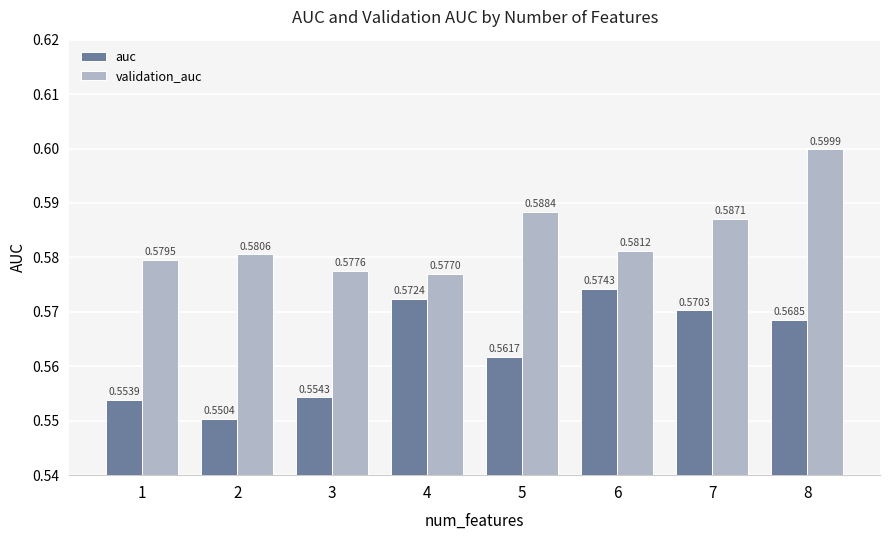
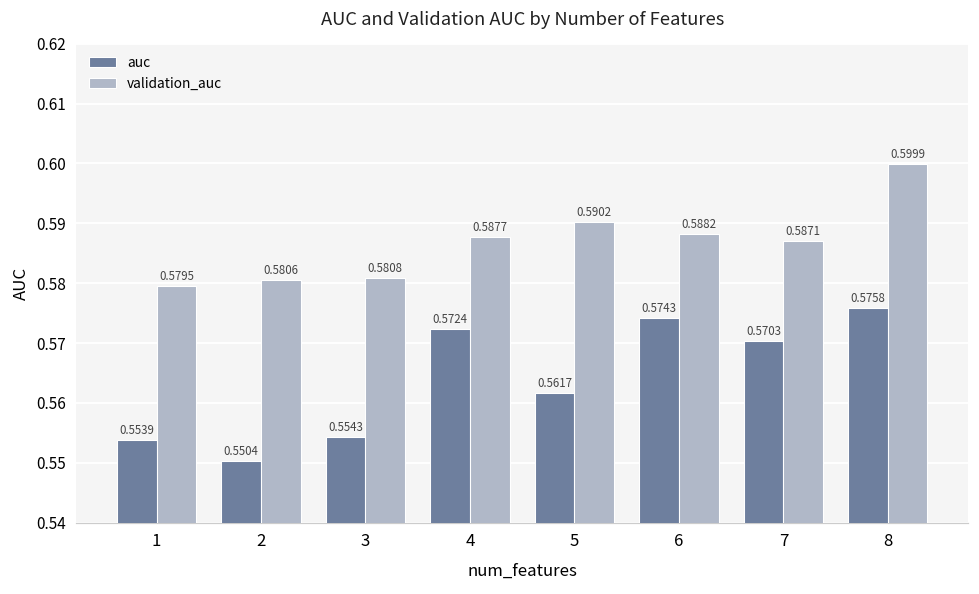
  {
    "auc": {
      "1": 0.5539,
      "2": 0.5504,
      "3": 0.5543,
      "4": 0.5724,
      "5": 0.5617,
      "6": 0.5743,
      "7": 0.5703,
-     "8": 0.5685
+     "8": 0.5758
    },
    "validation_auc": {
      "1": 0.5795,
      "2": 0.5806,
-     "3": 0.5776,
-     "4": 0.5770,
-     "5": 0.5884,
-     "6": 0.5812,
+     "3": 0.5808,
+     "4": 0.5877,
+     "5": 0.5902,
+     "6": 0.5882,
      "7": 0.5871,
      "8": 0.5999
    }
  }
